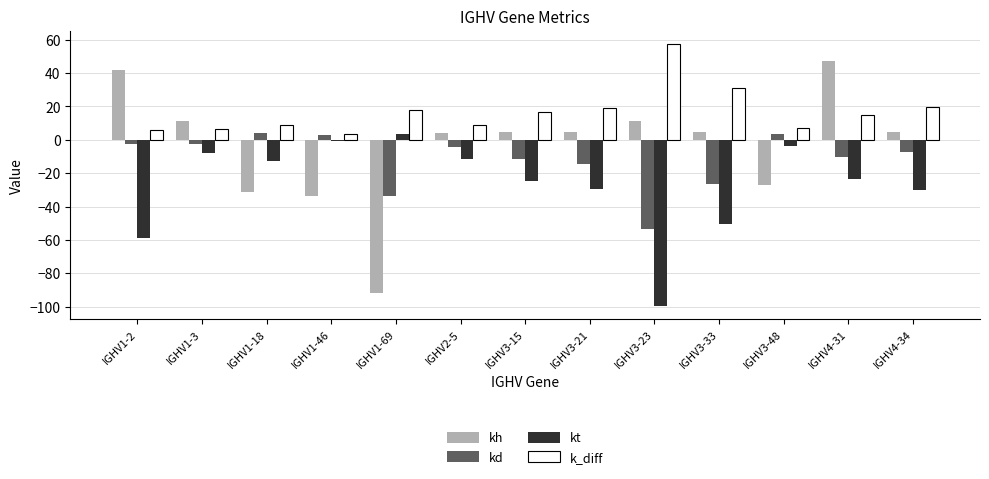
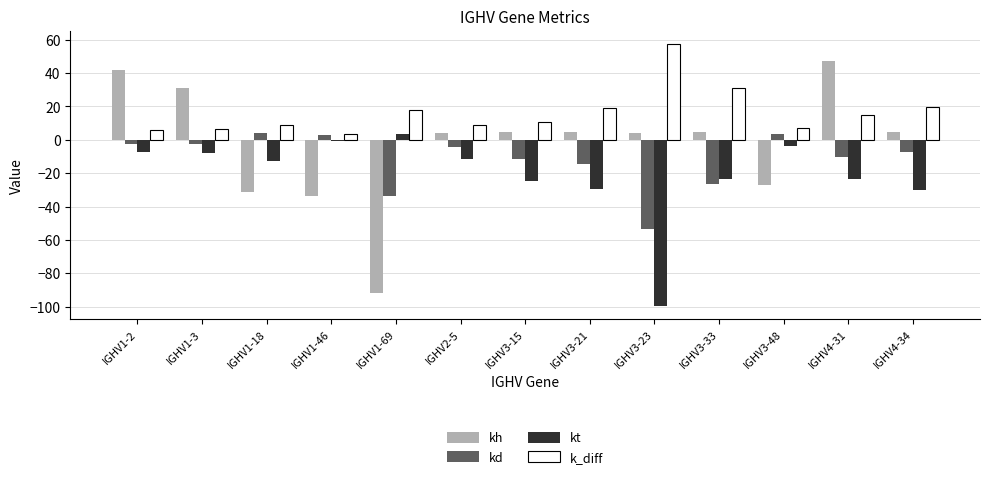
  {
    "kh": {
      "IGHV1-2": 42,
-     "IGHV1-3": 11,
+     "IGHV1-3": 31,
      "IGHV1-18": -32,
      "IGHV1-46": -34,
      "IGHV1-69": -92,
      "IGHV2-5": 4,
      "IGHV3-15": 5,
      "IGHV3-21": 5,
-     "IGHV3-23": 11,
+     "IGHV3-23": 4,
      "IGHV3-33": 5,
      "IGHV3-48": -27,
      "IGHV4-31": 47,
      "IGHV4-34": 5
    },
    "kd": {
      "IGHV1-2": -3,
      "IGHV1-3": -3,
      "IGHV1-18": 4,
      "IGHV1-46": 3,
      "IGHV1-69": -34,
      "IGHV2-5": -4,
      "IGHV3-15": -12,
      "IGHV3-21": -15,
      "IGHV3-23": -53,
      "IGHV3-33": -26,
      "IGHV3-48": 4,
      "IGHV4-31": -10,
      "IGHV4-34": -7
    },
    "kt": {
-     "IGHV1-2": -59,
+     "IGHV1-2": -7,
      "IGHV1-3": -8,
      "IGHV1-18": -12,
      "IGHV1-69": 4,
      "IGHV2-5": -11,
      "IGHV3-15": -25,
      "IGHV3-21": -30,
      "IGHV3-23": -100,
-     "IGHV3-33": -51,
+     "IGHV3-33": -24,
      "IGHV3-48": -4,
      "IGHV4-31": -23,
      "IGHV4-34": -30
    },
    "k_diff": {
      "IGHV1-2": 6,
      "IGHV1-3": 7,
      "IGHV1-18": 9,
      "IGHV1-46": 4,
      "IGHV1-69": 18,
      "IGHV2-5": 9,
-     "IGHV3-15": 16,
+     "IGHV3-15": 11,
      "IGHV3-21": 19,
      "IGHV3-23": 58,
      "IGHV3-33": 31,
      "IGHV3-48": 7,
      "IGHV4-31": 15,
      "IGHV4-34": 19
    }
  }
